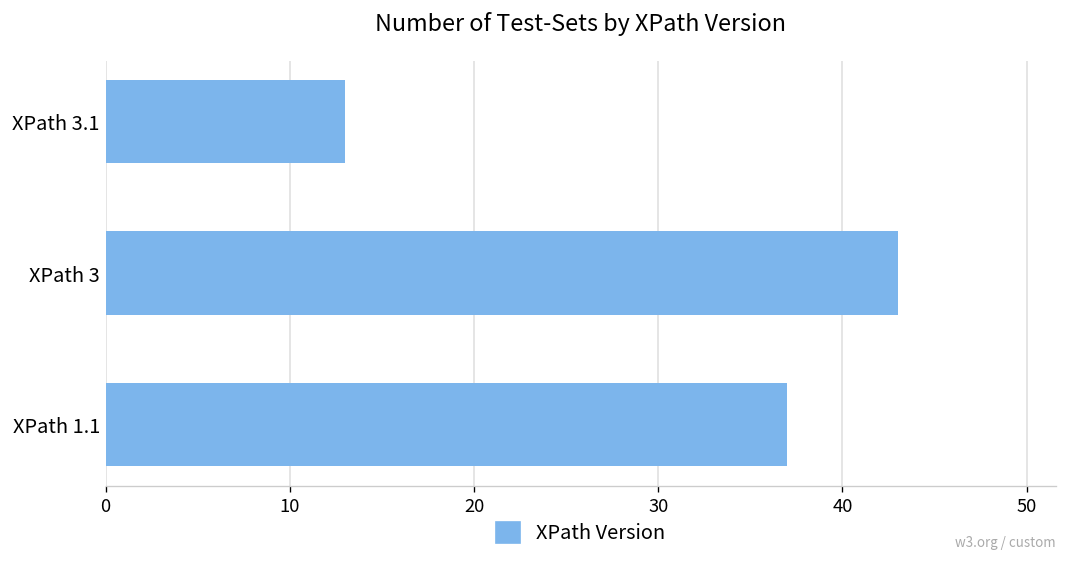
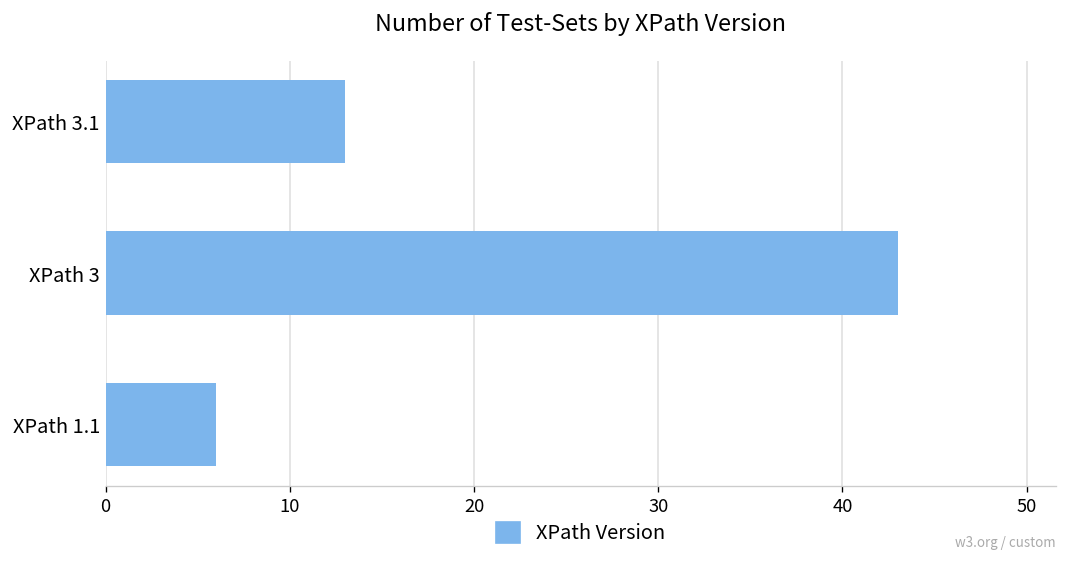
  {
    "XPath 3.1": 13,
    "XPath 3": 43,
-   "XPath 1.1": 37
+   "XPath 1.1": 6
  }
